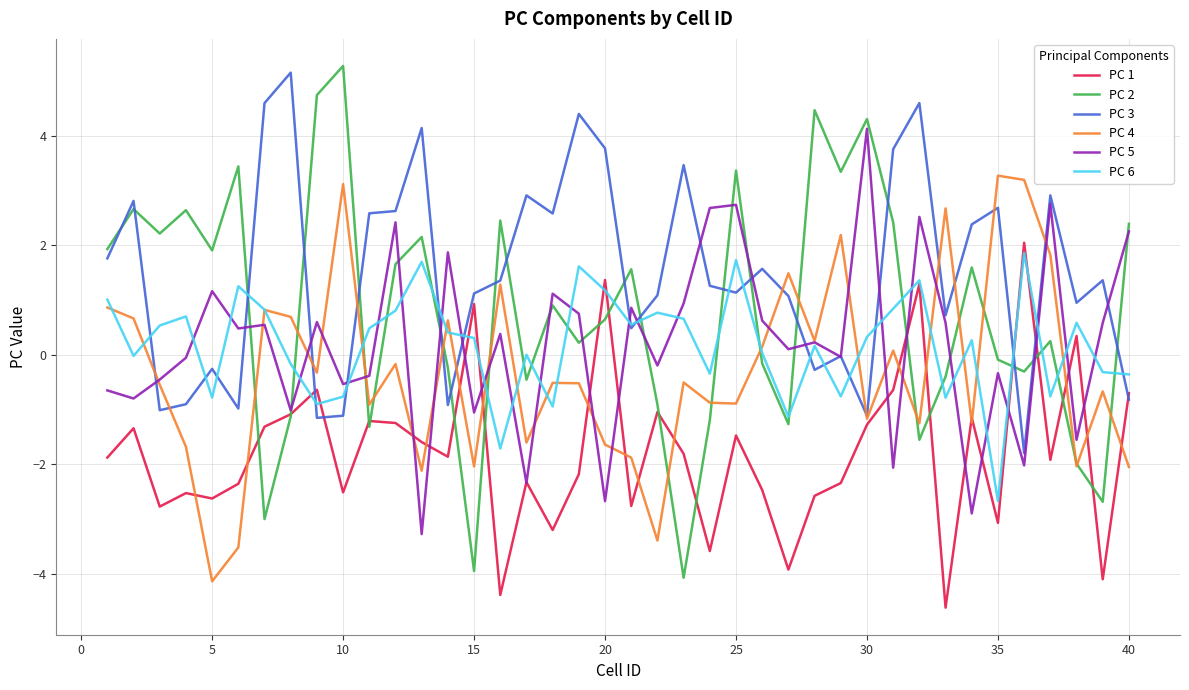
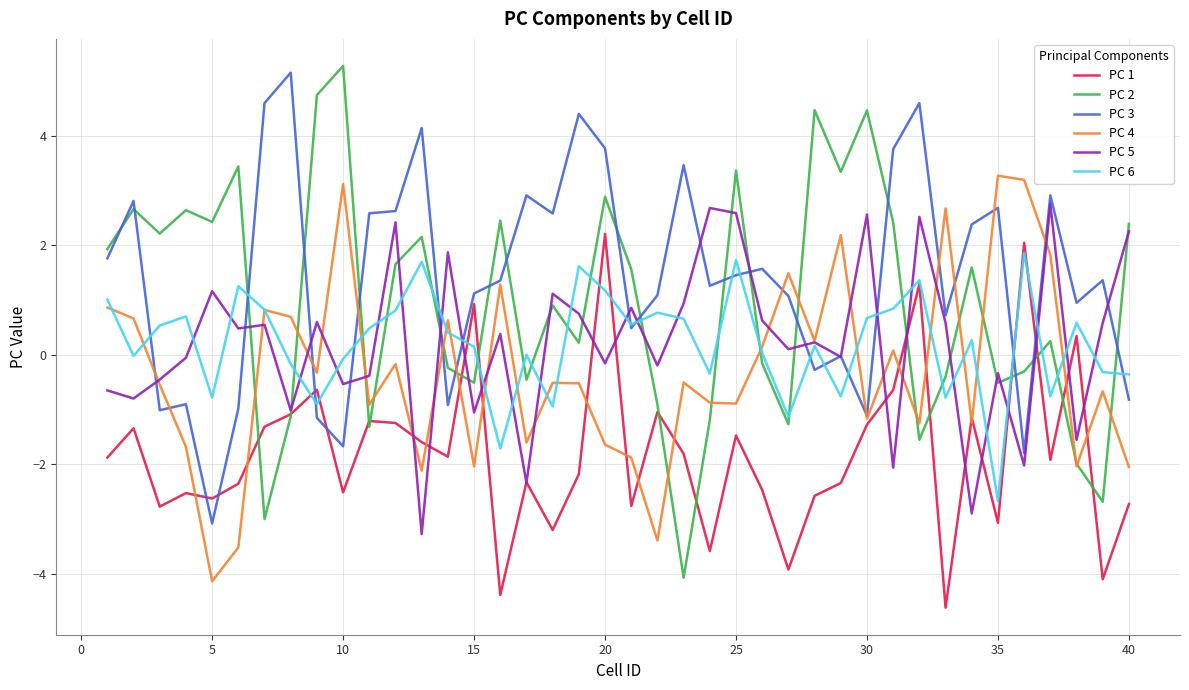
  {
    "PC 1": {
      "5": -2.6,
      "10": -2.5,
      "15": 0.9,
-     "20": 1.4,
+     "20": 2.2,
      "25": -1.5,
      "30": -1.3,
      "35": -3.1,
-     "40": -0.7
+     "40": -2.7
    },
    "PC 2": {
-     "5": 1.9,
+     "5": 2.4,
      "10": 5.3,
-     "15": -3.9,
-     "20": 0.6,
+     "15": -0.5,
+     "20": 2.9,
      "25": 3.4,
-     "30": 4.3,
-     "35": -0.1,
+     "30": 4.5,
+     "35": -0.5,
      "40": 2.4
    },
    "PC 3": {
-     "5": -0.3,
-     "10": -1.1,
+     "5": -3.1,
+     "10": -1.7,
      "15": 1.1,
      "20": 3.8,
-     "25": 1.1,
+     "25": 1.5,
      "30": -1.1,
      "35": 2.7,
      "40": -0.8
    },
    "PC 4": {
      "5": -4.1,
      "10": 3.1,
      "15": -2.0,
      "20": -1.6,
      "25": -0.9,
      "30": -1.2,
      "35": 3.3,
      "40": -2.0
    },
    "PC 5": {
      "5": 1.2,
      "10": -0.5,
      "15": -1.1,
-     "20": -2.7,
-     "25": 2.7,
-     "30": 4.1,
+     "20": -0.2,
+     "25": 2.6,
+     "30": 2.6,
      "35": -0.3,
      "40": 2.3
    },
    "PC 6": {
      "5": -0.8,
-     "10": -0.8,
-     "15": 0.3,
+     "10": -0.1,
+     "15": 0.1,
      "20": 1.2,
      "25": 1.7,
-     "30": 0.3,
+     "30": 0.7,
      "35": -2.7,
      "40": -0.4
    }
  }
